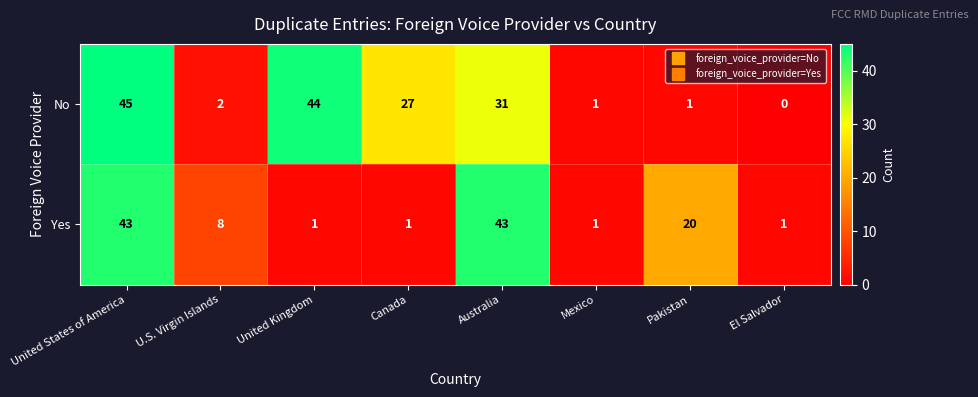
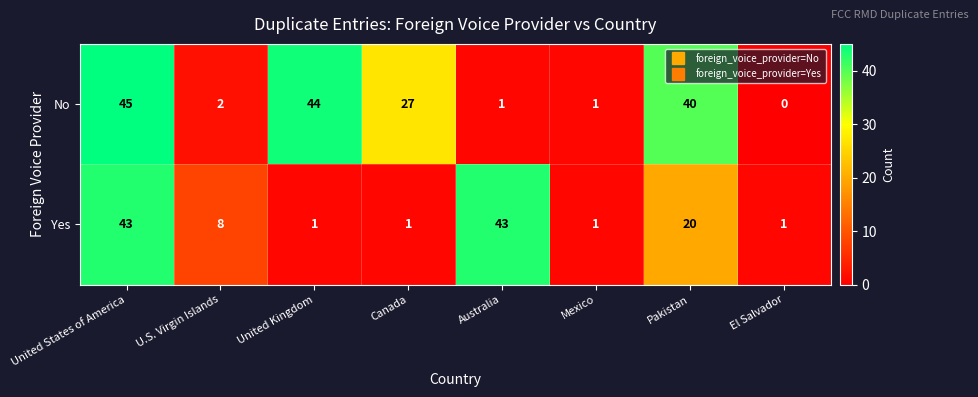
  {
    "No": {
      "United States of America": 45,
      "U.S. Virgin Islands": 2,
      "United Kingdom": 44,
      "Canada": 27,
-     "Australia": 31,
+     "Australia": 1,
      "Mexico": 1,
-     "Pakistan": 1,
+     "Pakistan": 40,
      "El Salvador": 0
    },
    "Yes": {
      "United States of America": 43,
      "U.S. Virgin Islands": 8,
      "United Kingdom": 1,
      "Canada": 1,
      "Australia": 43,
      "Mexico": 1,
      "Pakistan": 20,
      "El Salvador": 1
    }
  }
